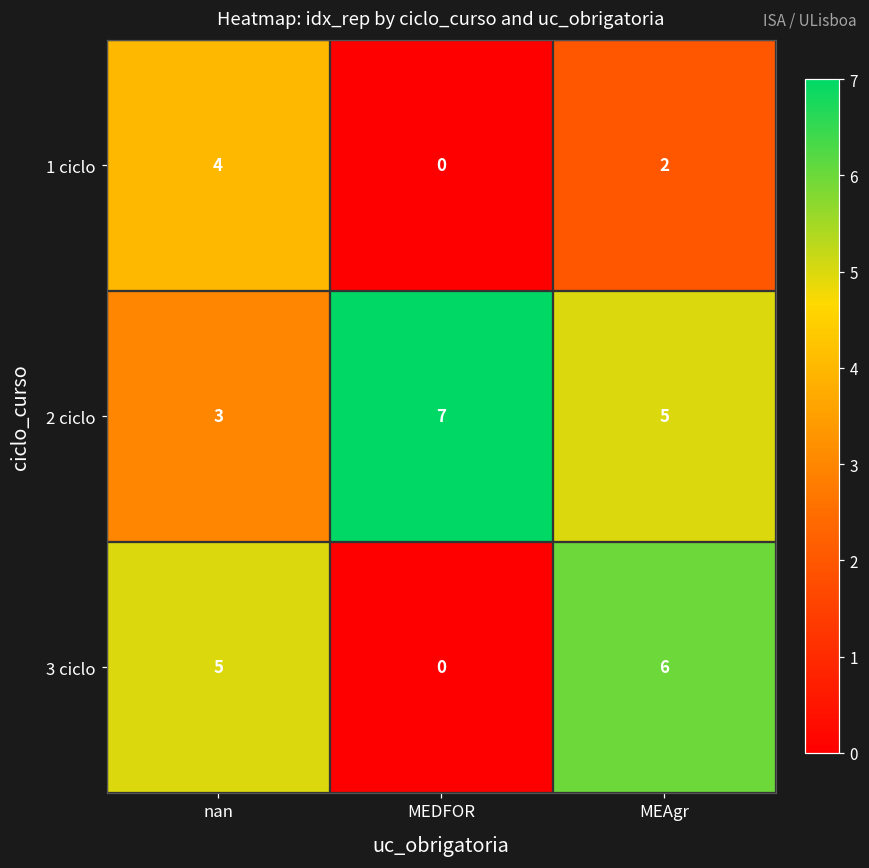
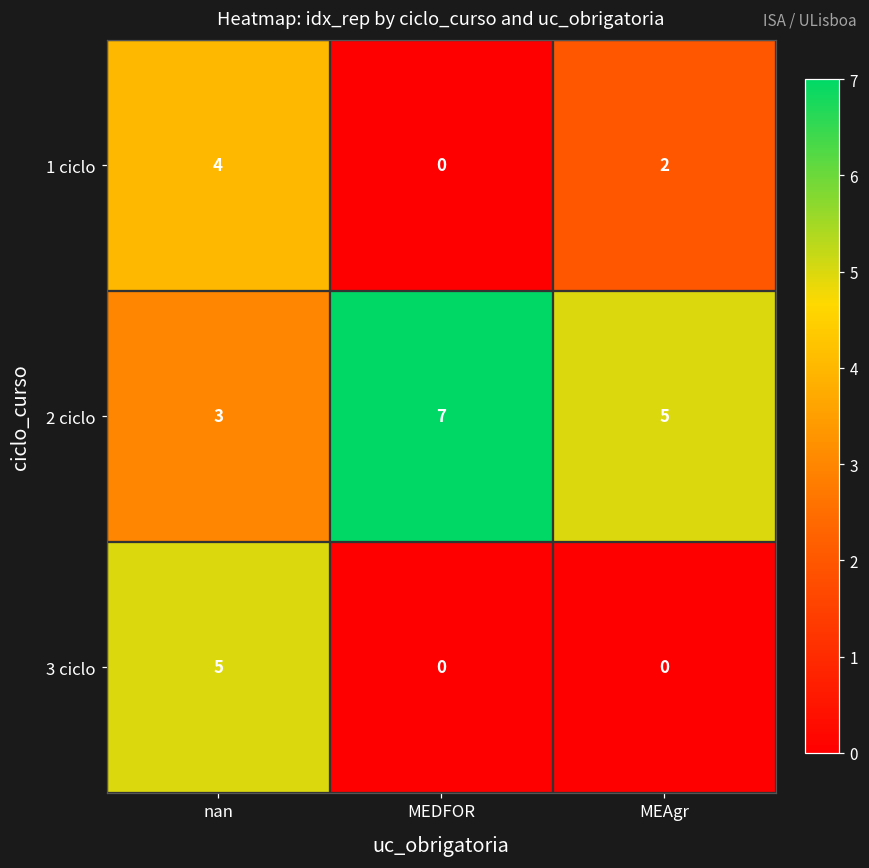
  {
    "1 ciclo": {
      "nan": 4,
      "MEDFOR": 0,
      "MEAgr": 2
    },
    "2 ciclo": {
      "nan": 3,
      "MEDFOR": 7,
      "MEAgr": 5
    },
    "3 ciclo": {
      "nan": 5,
      "MEDFOR": 0,
-     "MEAgr": 6
+     "MEAgr": 0
    }
  }
